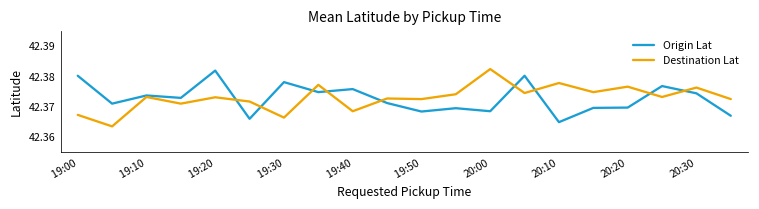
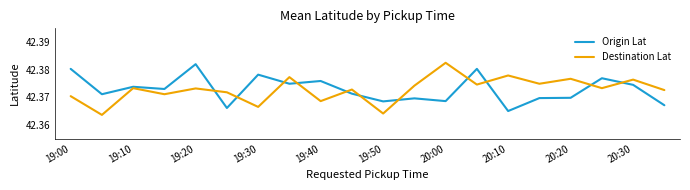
  {
    "Origin Lat": {
      "19:00": 42.380,
      "19:20": 42.382,
      "19:30": 42.378,
      "19:40": 42.376,
      "19:50": 42.369,
      "20:00": 42.369,
      "20:10": 42.365,
      "20:20": 42.370,
      "20:30": 42.375
    },
    "Destination Lat": {
-     "19:00": 42.367,
+     "19:00": 42.370,
      "19:20": 42.373,
      "19:30": 42.367,
      "19:40": 42.369,
-     "19:50": 42.373,
+     "19:50": 42.364,
      "20:00": 42.383,
      "20:10": 42.378,
      "20:20": 42.377,
      "20:30": 42.376
    }
  }
